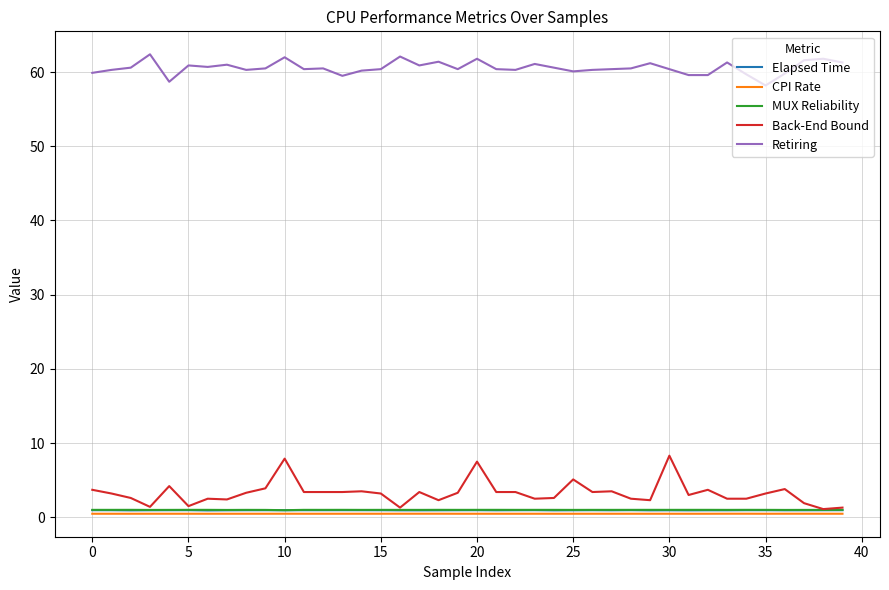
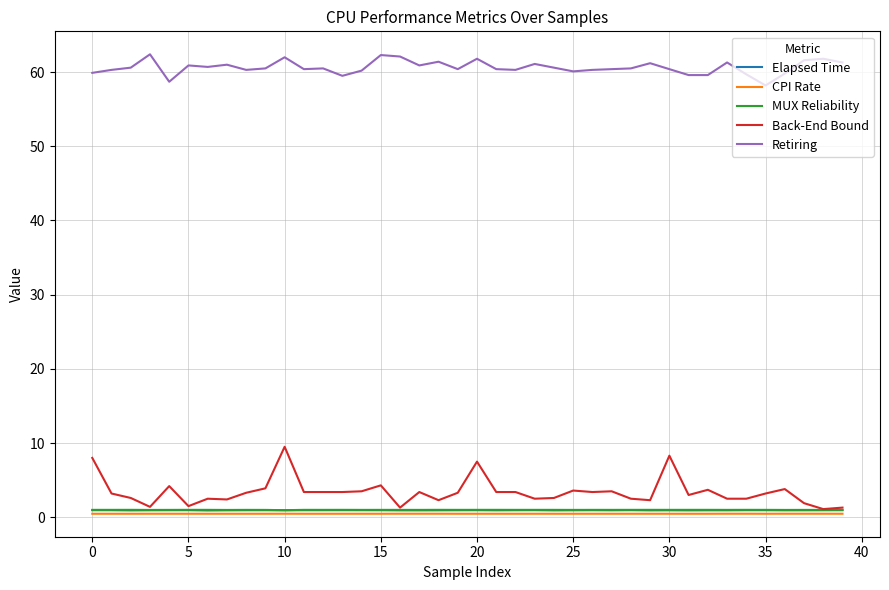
  {
    "MUX Reliability": {
      "0": 1,
      "5": 1,
      "10": 1,
      "15": 1,
      "20": 1,
      "25": 1,
      "30": 1,
      "35": 1
    },
    "CPI Rate": {
      "0": 0,
      "5": 0,
      "10": 0,
      "15": 0,
      "20": 0,
      "25": 0,
      "30": 0,
      "35": 0
    },
    "Back-End Bound": {
-     "0": 4,
+     "0": 8,
      "5": 2,
-     "10": 8,
-     "15": 3,
+     "10": 10,
+     "15": 4,
      "20": 8,
-     "25": 5,
+     "25": 4,
      "30": 8,
      "35": 3
    },
    "Retiring": {
      "0": 60,
      "5": 61,
      "10": 62,
-     "15": 60,
+     "15": 62,
      "20": 62,
      "25": 60,
      "30": 60
    }
  }
